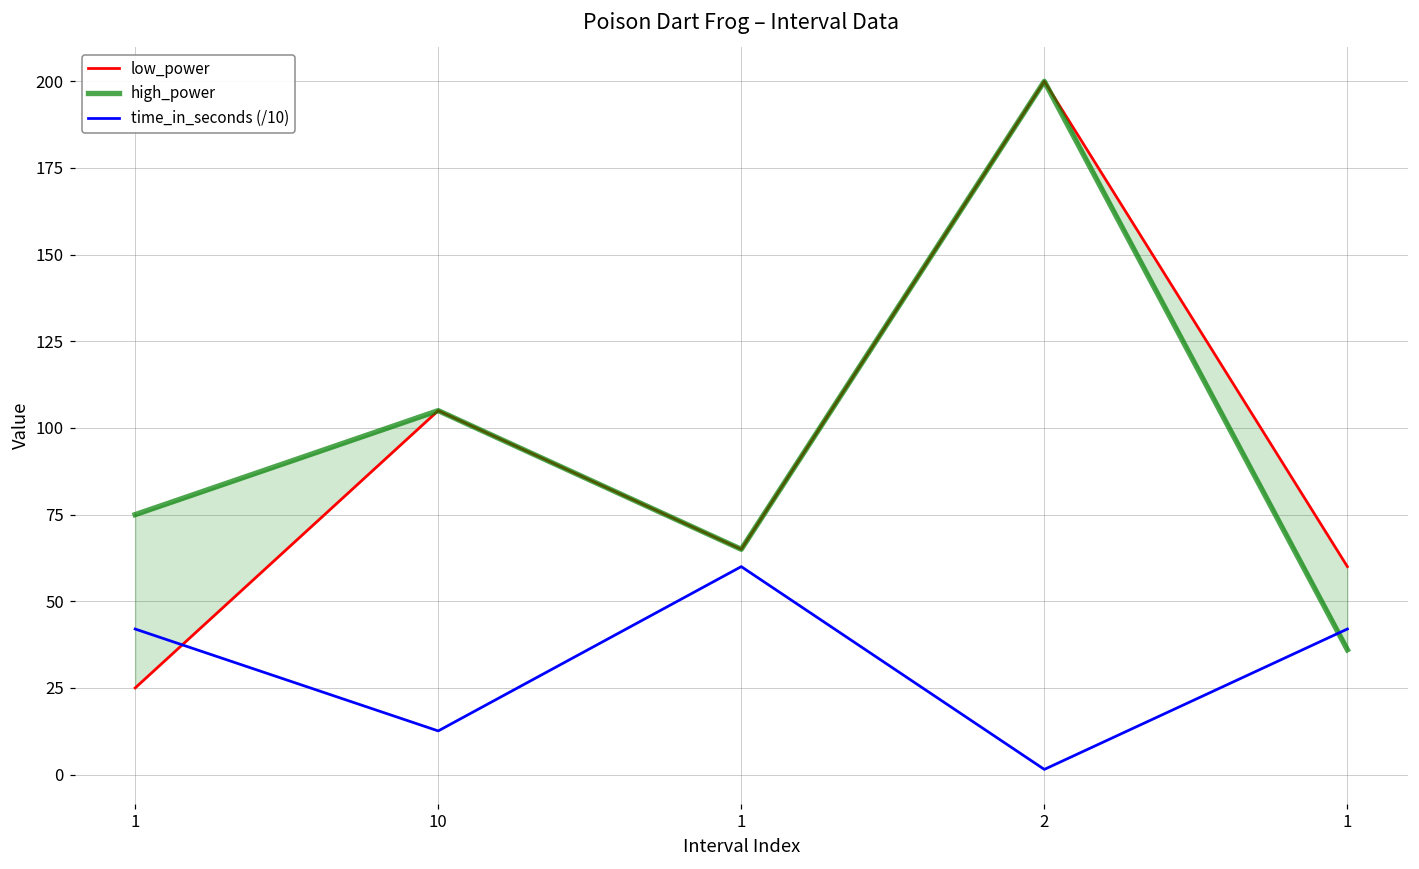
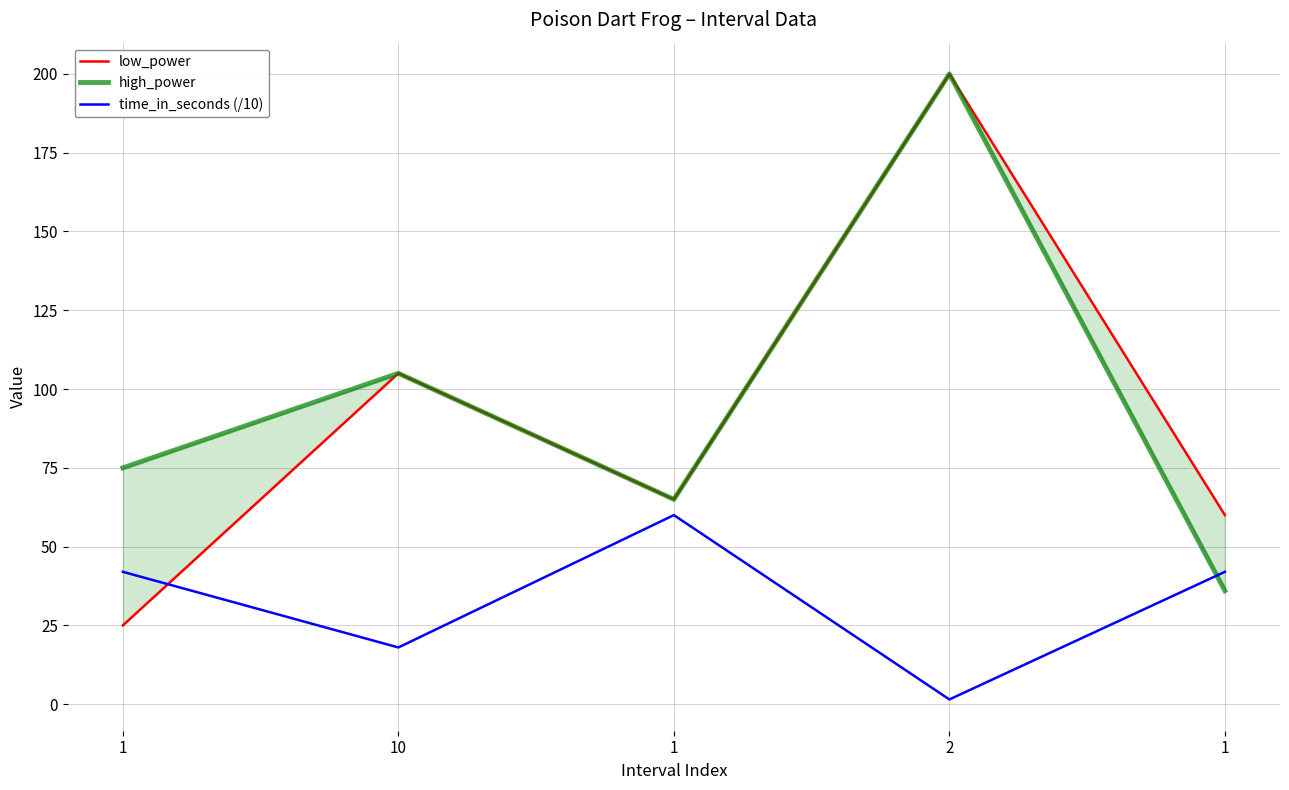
  {
    "time_in_seconds (/10)": {
-     "10": 13,
+     "10": 18,
      "2": 2
    }
  }
